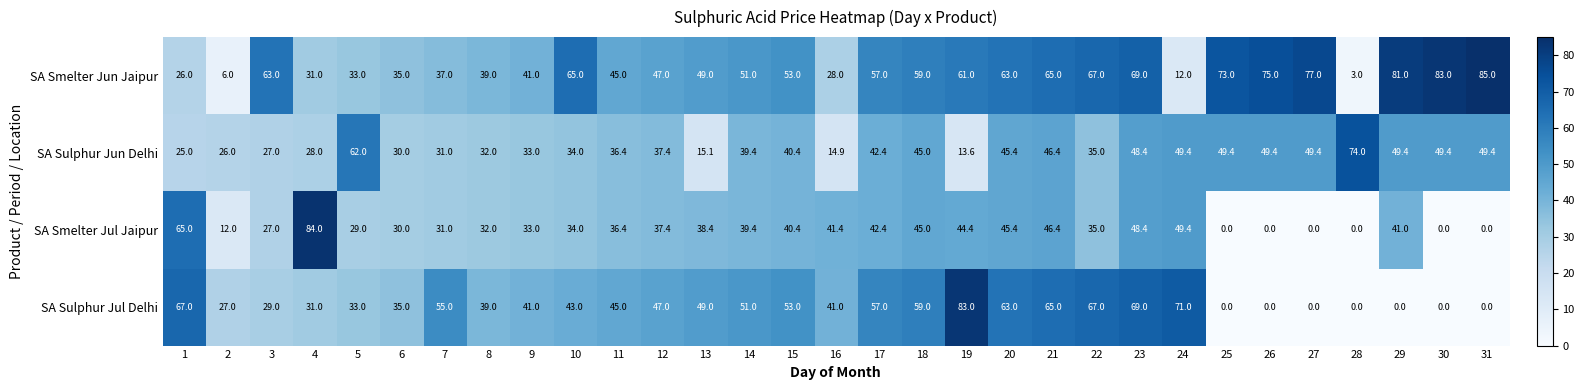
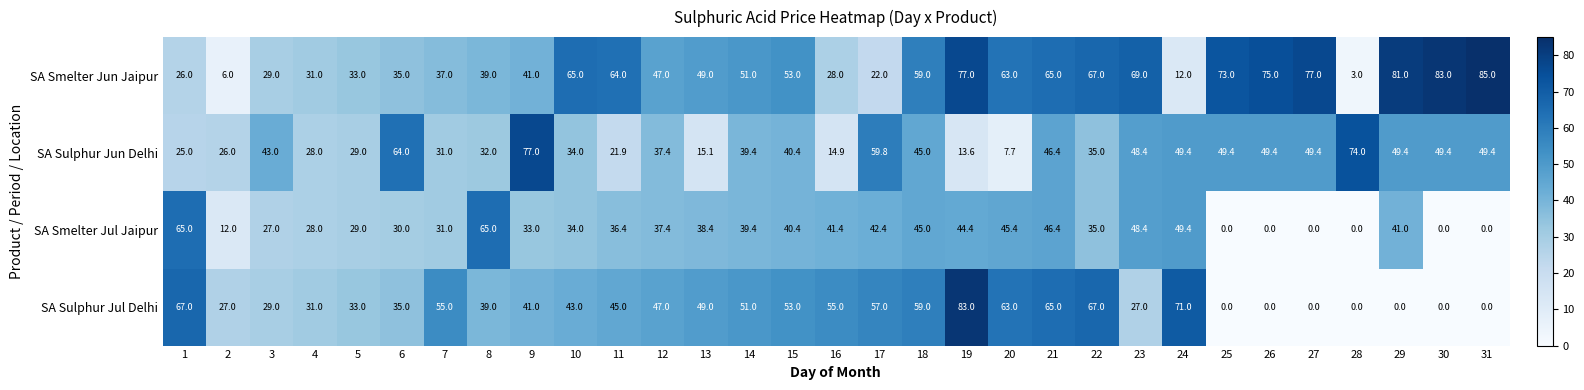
  {
    "SA Smelter Jun Jaipur": {
      "1": 26.0,
      "2": 6.0,
-     "3": 63.0,
+     "3": 29.0,
      "4": 31.0,
      "5": 33.0,
      "6": 35.0,
      "7": 37.0,
      "8": 39.0,
      "9": 41.0,
      "10": 65.0,
-     "11": 45.0,
+     "11": 64.0,
      "12": 47.0,
      "13": 49.0,
      "14": 51.0,
      "15": 53.0,
      "16": 28.0,
-     "17": 57.0,
+     "17": 22.0,
      "18": 59.0,
-     "19": 61.0,
+     "19": 77.0,
      "20": 63.0,
      "21": 65.0,
      "22": 67.0,
      "23": 69.0,
      "24": 12.0,
      "25": 73.0,
      "26": 75.0,
      "27": 77.0,
      "28": 3.0,
      "29": 81.0,
      "30": 83.0,
      "31": 85.0
    },
    "SA Sulphur Jun Delhi": {
      "1": 25.0,
      "2": 26.0,
-     "3": 27.0,
+     "3": 43.0,
      "4": 28.0,
-     "5": 62.0,
-     "6": 30.0,
+     "5": 29.0,
+     "6": 64.0,
      "7": 31.0,
      "8": 32.0,
-     "9": 33.0,
+     "9": 77.0,
      "10": 34.0,
-     "11": 36.4,
+     "11": 21.9,
      "12": 37.4,
      "13": 15.1,
      "14": 39.4,
      "15": 40.4,
      "16": 14.9,
-     "17": 42.4,
+     "17": 59.8,
      "18": 45.0,
      "19": 13.6,
-     "20": 45.4,
+     "20": 7.7,
      "21": 46.4,
      "22": 35.0,
      "23": 48.4,
      "24": 49.4,
      "25": 49.4,
      "26": 49.4,
      "27": 49.4,
      "28": 74.0,
      "29": 49.4,
      "30": 49.4,
      "31": 49.4
    },
    "SA Smelter Jul Jaipur": {
      "1": 65.0,
      "2": 12.0,
      "3": 27.0,
-     "4": 84.0,
+     "4": 28.0,
      "5": 29.0,
      "6": 30.0,
      "7": 31.0,
-     "8": 32.0,
+     "8": 65.0,
      "9": 33.0,
      "10": 34.0,
      "11": 36.4,
      "12": 37.4,
      "13": 38.4,
      "14": 39.4,
      "15": 40.4,
      "16": 41.4,
      "17": 42.4,
      "18": 45.0,
      "19": 44.4,
      "20": 45.4,
      "21": 46.4,
      "22": 35.0,
      "23": 48.4,
      "24": 49.4,
      "25": 0.0,
      "26": 0.0,
      "27": 0.0,
      "28": 0.0,
      "29": 41.0,
      "30": 0.0,
      "31": 0.0
    },
    "SA Sulphur Jul Delhi": {
      "1": 67.0,
      "2": 27.0,
      "3": 29.0,
      "4": 31.0,
      "5": 33.0,
      "6": 35.0,
      "7": 55.0,
      "8": 39.0,
      "9": 41.0,
      "10": 43.0,
      "11": 45.0,
      "12": 47.0,
      "13": 49.0,
      "14": 51.0,
      "15": 53.0,
-     "16": 41.0,
+     "16": 55.0,
      "17": 57.0,
      "18": 59.0,
      "19": 83.0,
      "20": 63.0,
      "21": 65.0,
      "22": 67.0,
-     "23": 69.0,
+     "23": 27.0,
      "24": 71.0,
      "25": 0.0,
      "26": 0.0,
      "27": 0.0,
      "28": 0.0,
      "29": 0.0,
      "30": 0.0,
      "31": 0.0
    }
  }
